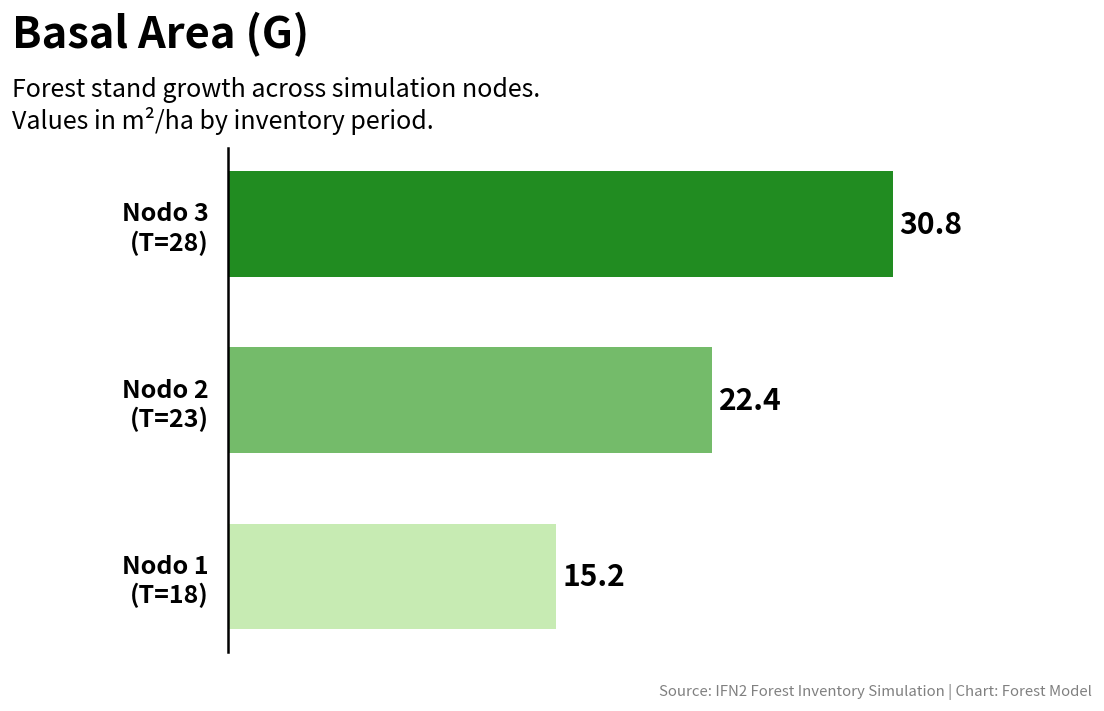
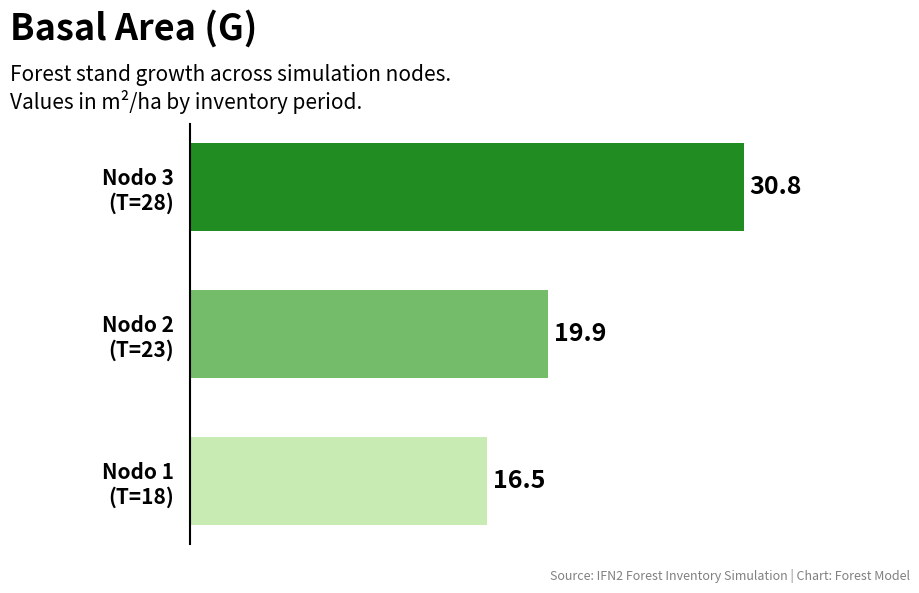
  {
    "Nodo 3 (T=28)": 30.8,
-   "Nodo 2 (T=23)": 22.4,
-   "Nodo 1 (T=18)": 15.2
+   "Nodo 2 (T=23)": 19.9,
+   "Nodo 1 (T=18)": 16.5
  }
